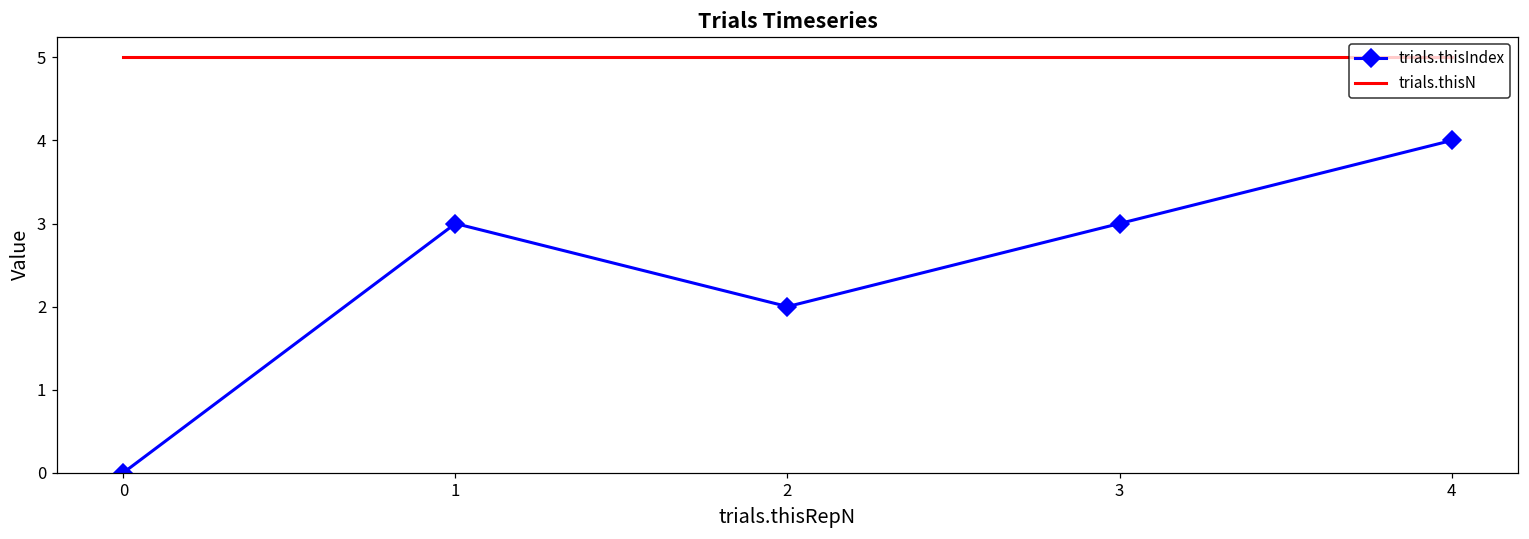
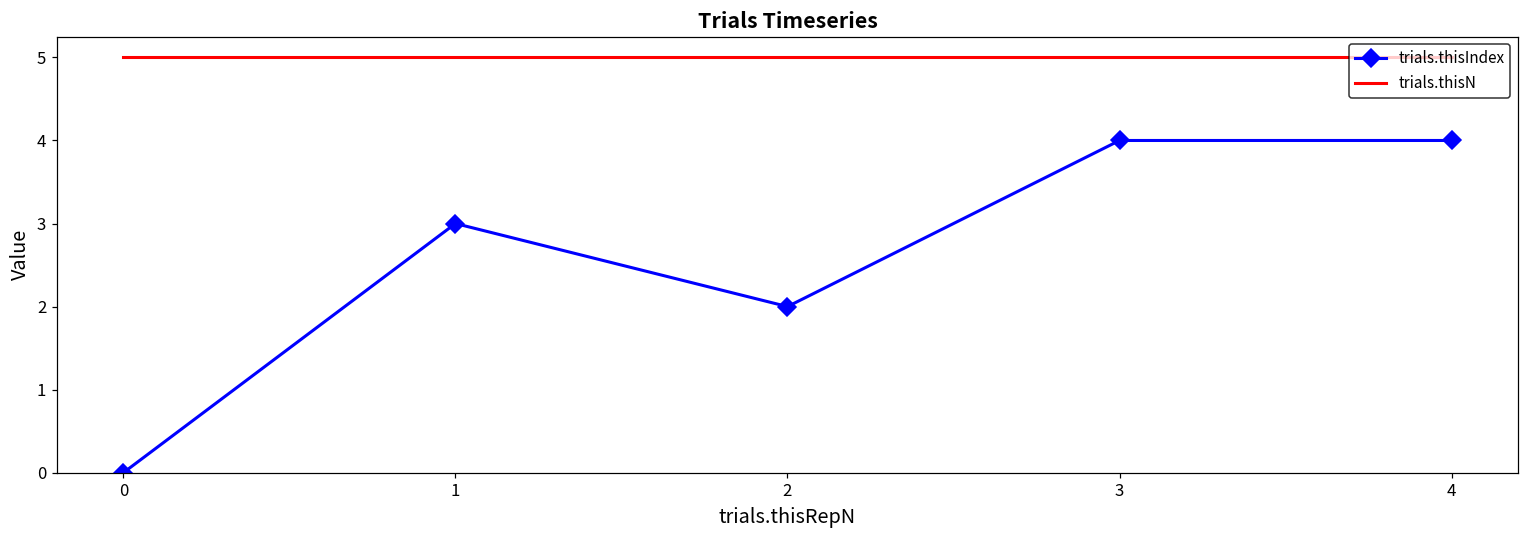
  {
    "trials.thisIndex": {
      "0": 0,
      "1": 3,
      "2": 2,
-     "3": 3,
+     "3": 4,
      "4": 4
    },
    "trials.thisN": {
      "0": 5,
      "1": 5,
      "2": 5,
      "3": 5
    }
  }
